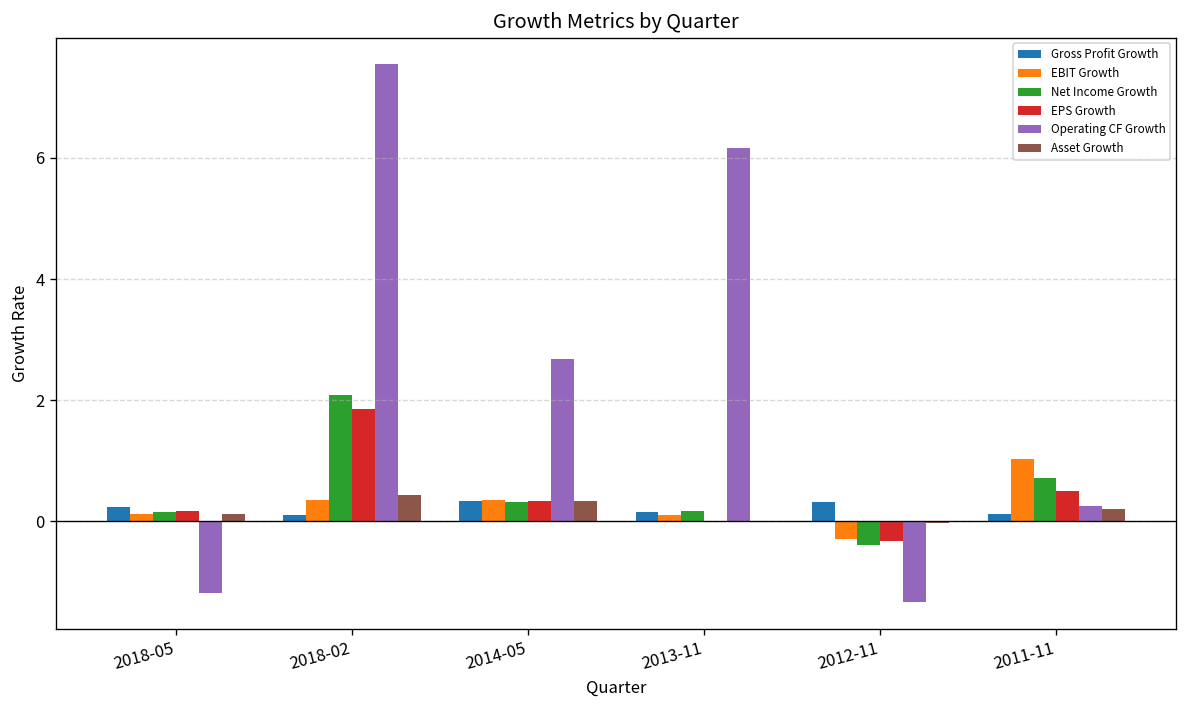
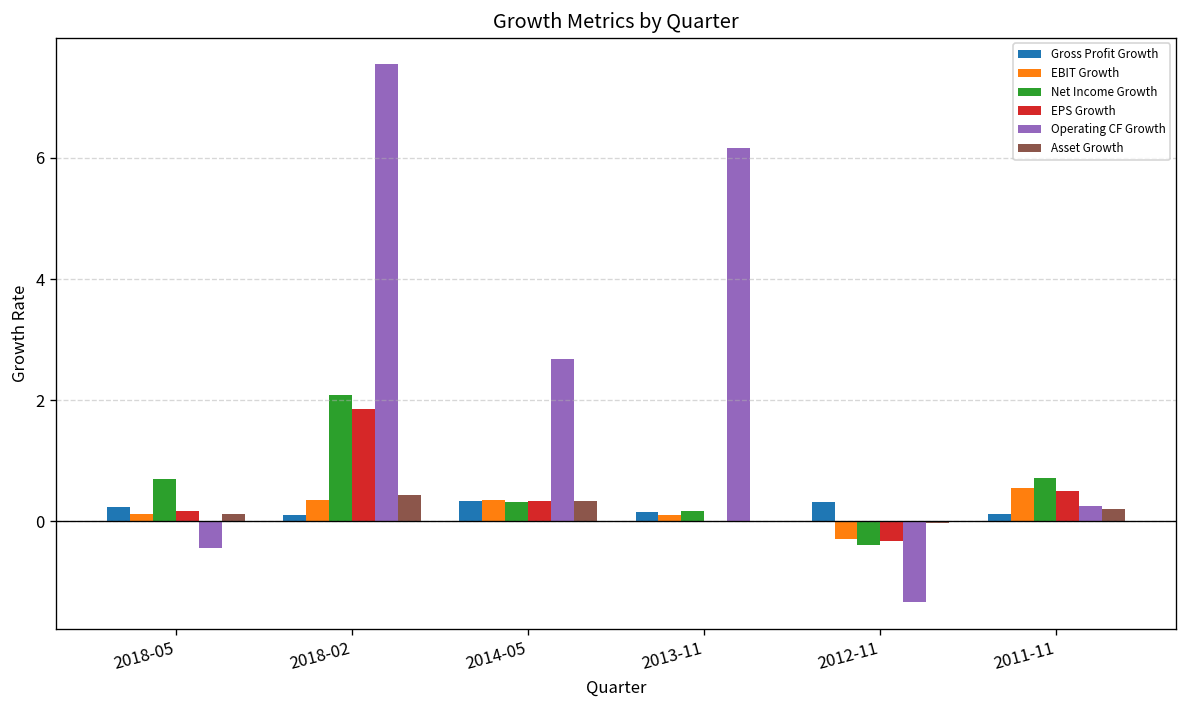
  {
    "Gross Profit Growth": {
      "2018-05": 0.2,
      "2018-02": 0.1,
      "2014-05": 0.3,
      "2013-11": 0.2,
      "2012-11": 0.3,
      "2011-11": 0.1
    },
    "EBIT Growth": {
      "2018-05": 0.1,
      "2018-02": 0.4,
      "2014-05": 0.4,
      "2013-11": 0.1,
      "2012-11": -0.3,
-     "2011-11": 1.0
+     "2011-11": 0.6
    },
    "Net Income Growth": {
-     "2018-05": 0.2,
+     "2018-05": 0.7,
      "2018-02": 2.1,
      "2014-05": 0.3,
      "2013-11": 0.2,
      "2012-11": -0.4,
      "2011-11": 0.7
    },
    "EPS Growth": {
      "2018-05": 0.2,
      "2018-02": 1.9,
      "2014-05": 0.3,
      "2013-11": 0.0,
      "2012-11": -0.3,
      "2011-11": 0.5
    },
    "Operating CF Growth": {
-     "2018-05": -1.2,
+     "2018-05": -0.4,
      "2018-02": 7.5,
      "2014-05": 2.7,
      "2013-11": 6.2,
      "2012-11": -1.3,
      "2011-11": 0.3
    },
    "Asset Growth": {
      "2018-05": 0.1,
      "2018-02": 0.4,
      "2014-05": 0.3,
      "2011-11": 0.2
    }
  }
